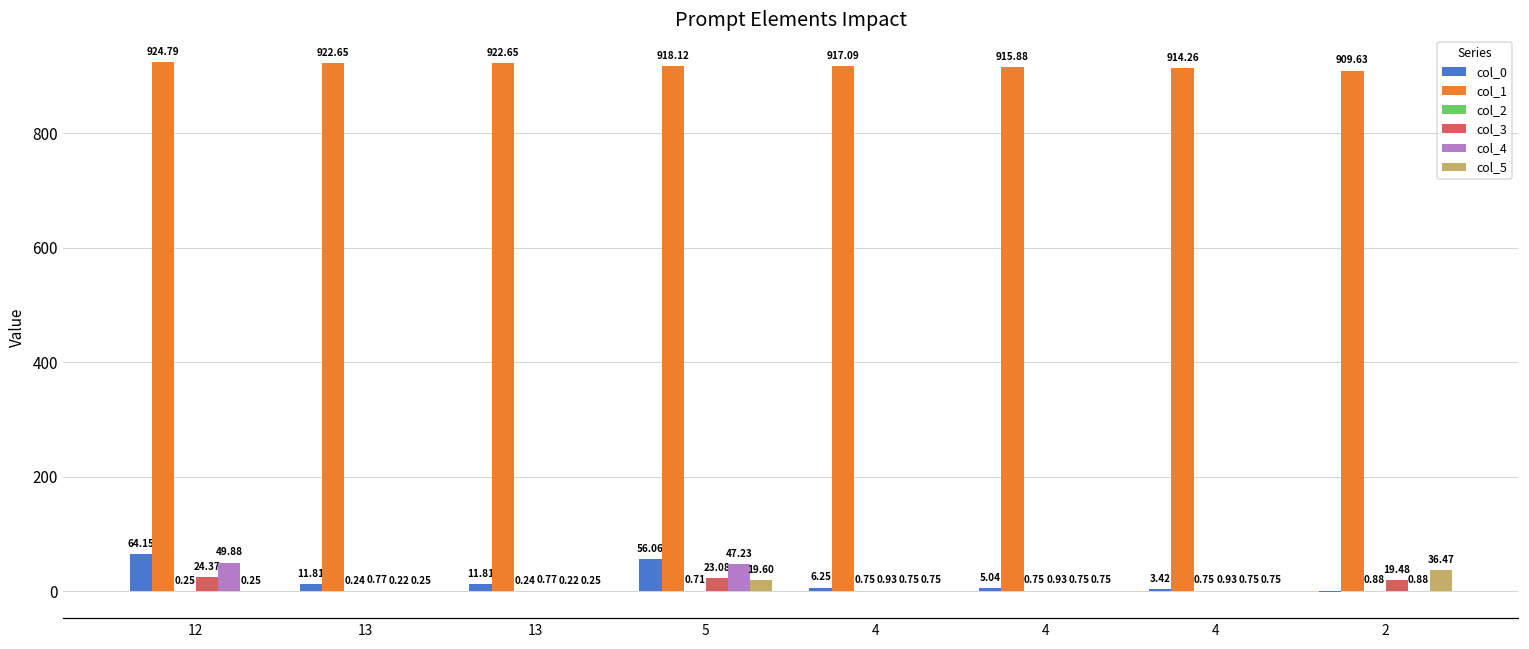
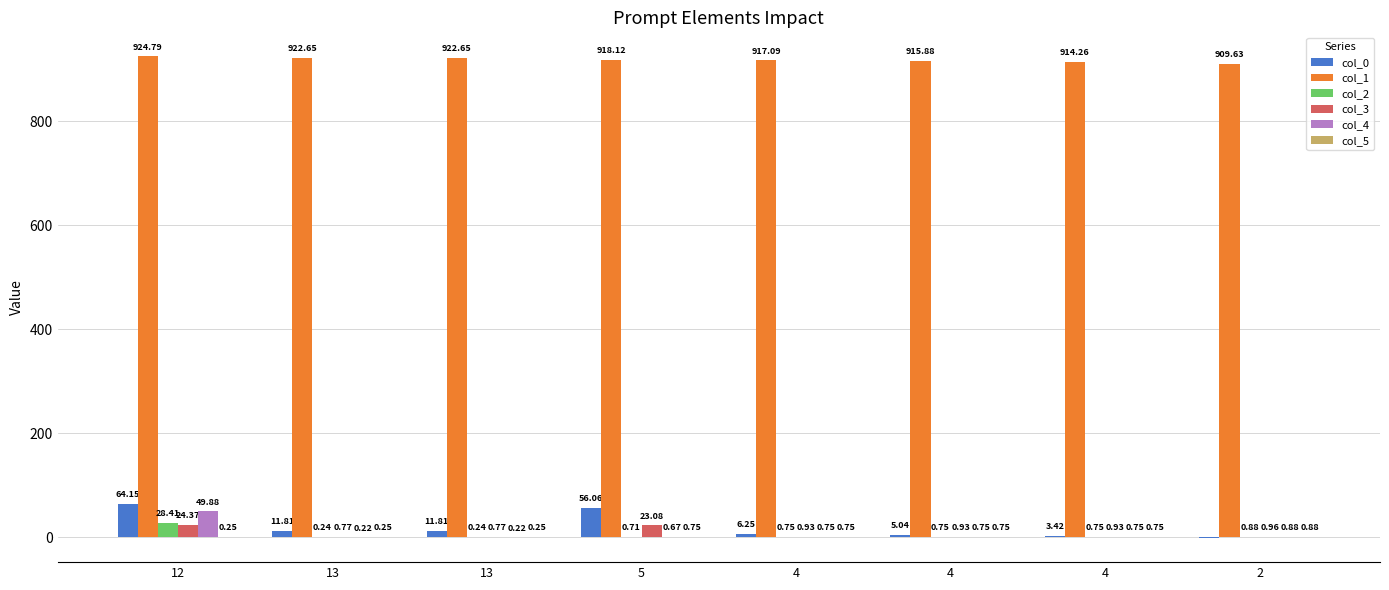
  {
    "col_0": {
      "12": 64.15,
      "5": 56.06
    },
    "col_1": {
      "12": 924.79,
      "5": 918.12,
      "2": 909.63
    },
    "col_2": {
-     "12": 0.25,
+     "12": 28.41,
      "5": 0.71,
      "2": 0.88
    },
    "col_3": {
      "12": 24.37,
      "5": 23.08,
-     "2": 19.48
+     "2": 0.96
    },
    "col_4": {
      "12": 49.88,
-     "5": 47.23,
+     "5": 0.67,
      "2": 0.88
    },
    "col_5": {
      "12": 0.25,
-     "5": 19.60,
-     "2": 36.47
+     "5": 0.75,
+     "2": 0.88
    }
  }
